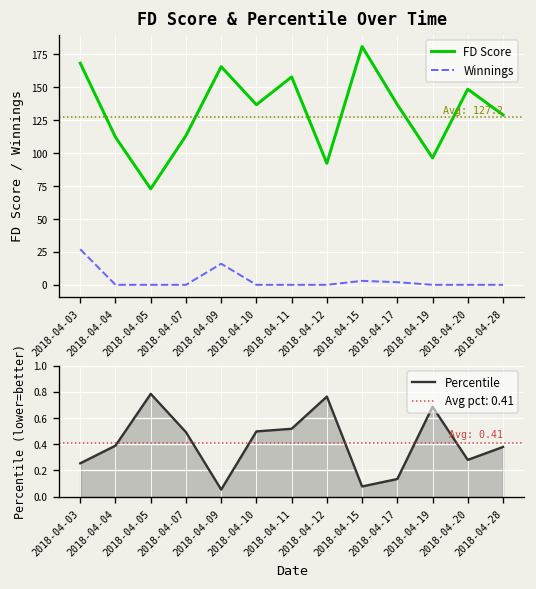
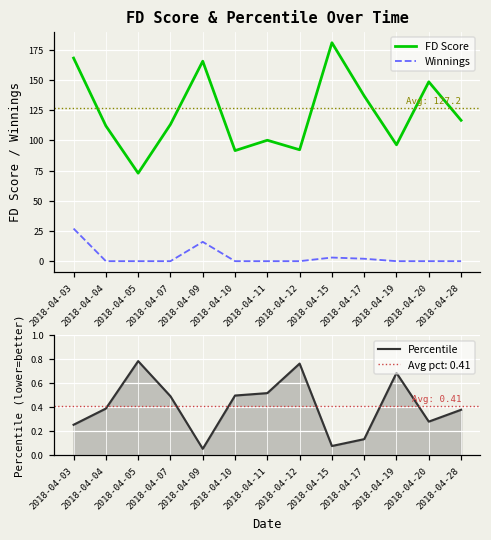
  {
    "FD Score & Percentile Over Time": {
      "FD Score": {
        "2018-04-03": 168,
        "2018-04-04": 112,
        "2018-04-05": 73,
        "2018-04-07": 113,
        "2018-04-09": 166,
-       "2018-04-10": 137,
-       "2018-04-11": 158,
+       "2018-04-10": 92,
+       "2018-04-11": 100,
        "2018-04-12": 92,
        "2018-04-15": 181,
        "2018-04-17": 137,
        "2018-04-19": 96,
-       "2018-04-28": 129
+       "2018-04-28": 117
      },
      "Winnings": {
        "2018-04-03": 27,
        "2018-04-04": 0,
        "2018-04-05": 0,
        "2018-04-07": 0,
        "2018-04-09": 16,
        "2018-04-10": 0,
        "2018-04-11": 0,
        "2018-04-12": 0,
        "2018-04-15": 3,
        "2018-04-17": 2,
        "2018-04-19": 0,
        "2018-04-20": 0,
        "2018-04-28": 0
      }
    }
  }
